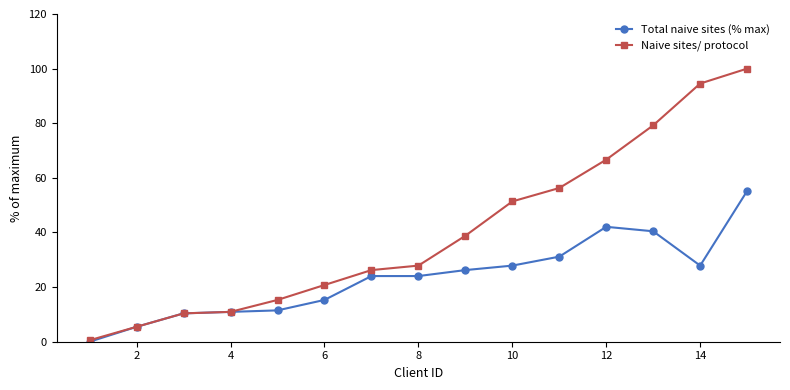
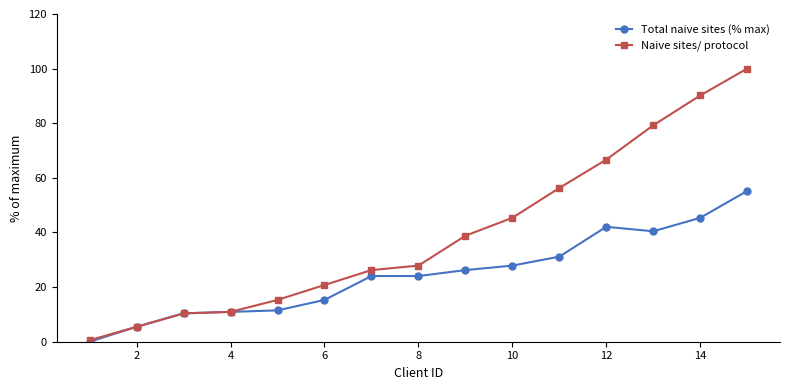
  {
    "Total naive sites (% max)": {
      "6": 15,
      "8": 24,
      "10": 28,
      "12": 42,
-     "14": 28
+     "14": 45
    },
    "Naive sites/ protocol": {
      "6": 21,
      "8": 28,
-     "10": 51,
+     "10": 45,
      "12": 67,
-     "14": 95
+     "14": 90
    }
  }
